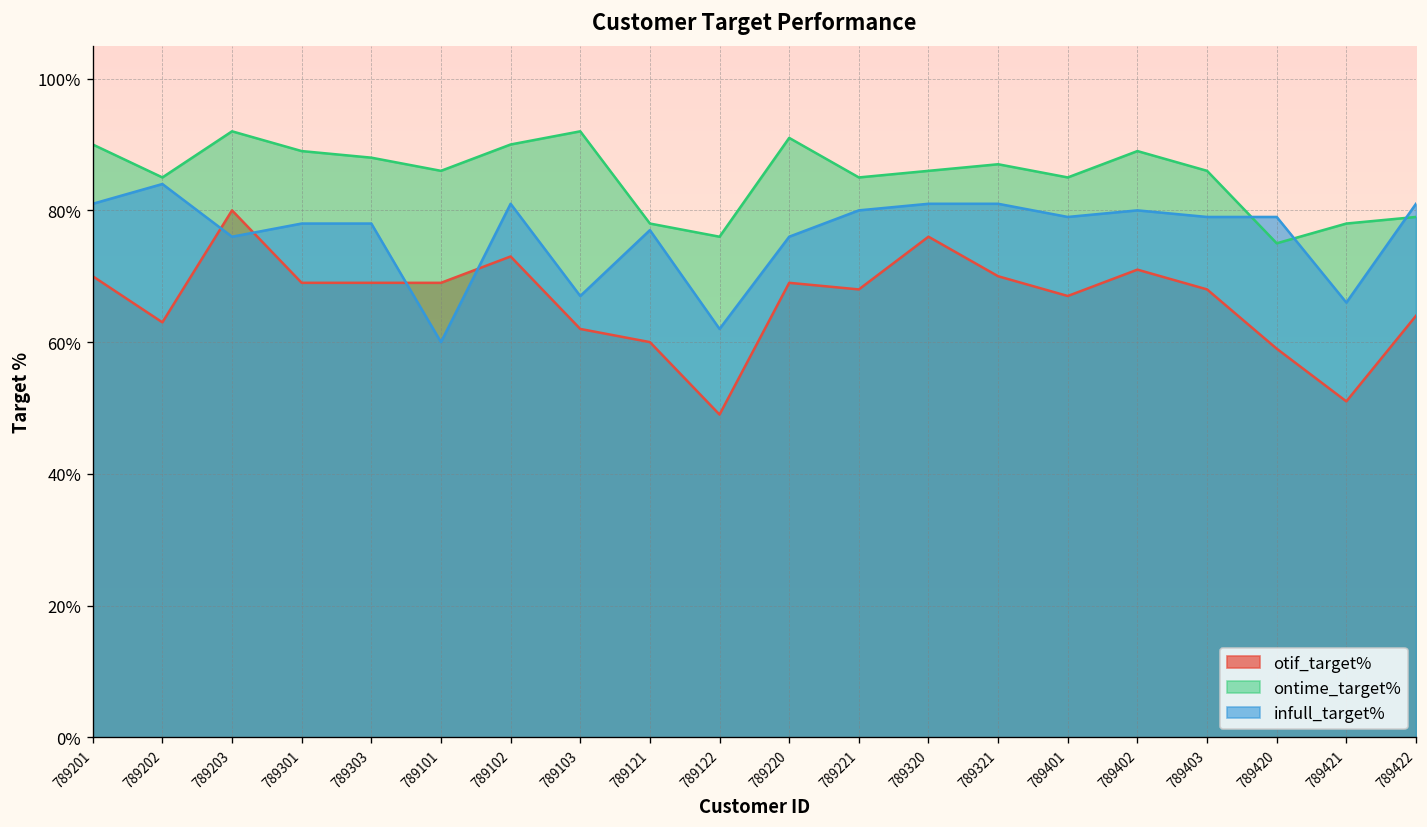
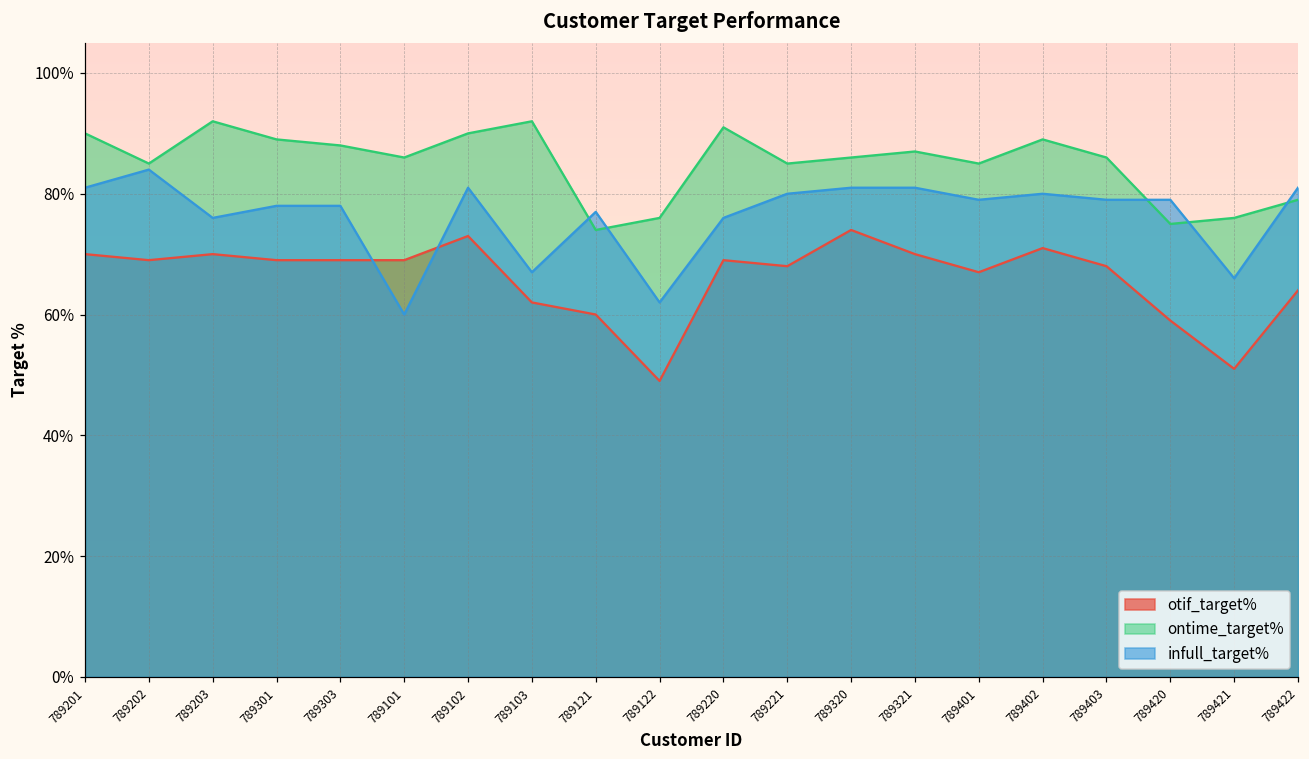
  {
    "otif_target%": {
      "789201": "70%",
-     "789202": "63%",
-     "789203": "80%",
+     "789202": "69%",
+     "789203": "70%",
      "789301": "69%",
      "789303": "69%",
      "789101": "69%",
      "789102": "73%",
      "789103": "62%",
      "789121": "60%",
      "789122": "49%",
      "789220": "69%",
      "789221": "68%",
-     "789320": "76%",
+     "789320": "74%",
      "789321": "70%",
      "789401": "67%",
      "789402": "71%",
      "789403": "68%",
      "789420": "59%",
      "789421": "51%",
      "789422": "64%"
    },
    "ontime_target%": {
      "789201": "90%",
      "789202": "85%",
      "789203": "92%",
      "789301": "89%",
      "789303": "88%",
      "789101": "86%",
      "789102": "90%",
      "789103": "92%",
-     "789121": "78%",
+     "789121": "74%",
      "789122": "76%",
      "789220": "91%",
      "789221": "85%",
      "789320": "86%",
      "789321": "87%",
      "789401": "85%",
      "789402": "89%",
      "789403": "86%",
      "789420": "75%",
-     "789421": "78%",
+     "789421": "76%",
      "789422": "79%"
    },
    "infull_target%": {
      "789201": "81%",
      "789202": "84%",
      "789203": "76%",
      "789301": "78%",
      "789303": "78%",
      "789101": "60%",
      "789102": "81%",
      "789103": "67%",
      "789121": "77%",
      "789122": "62%",
      "789220": "76%",
      "789221": "80%",
      "789320": "81%",
      "789321": "81%",
      "789401": "79%",
      "789402": "80%",
      "789403": "79%",
      "789420": "79%",
      "789421": "66%",
      "789422": "81%"
    }
  }
